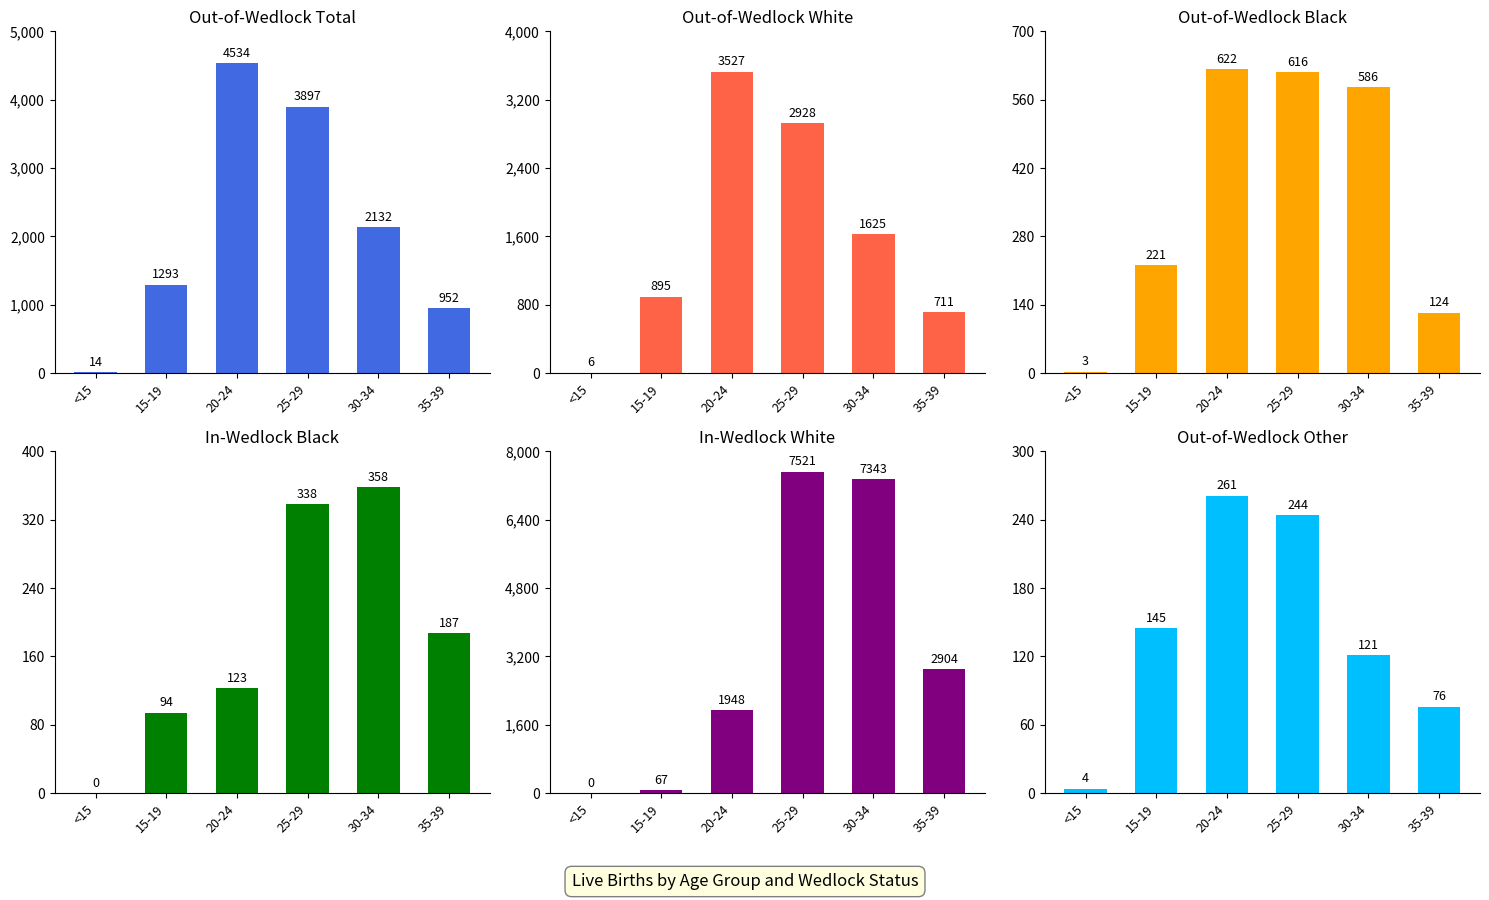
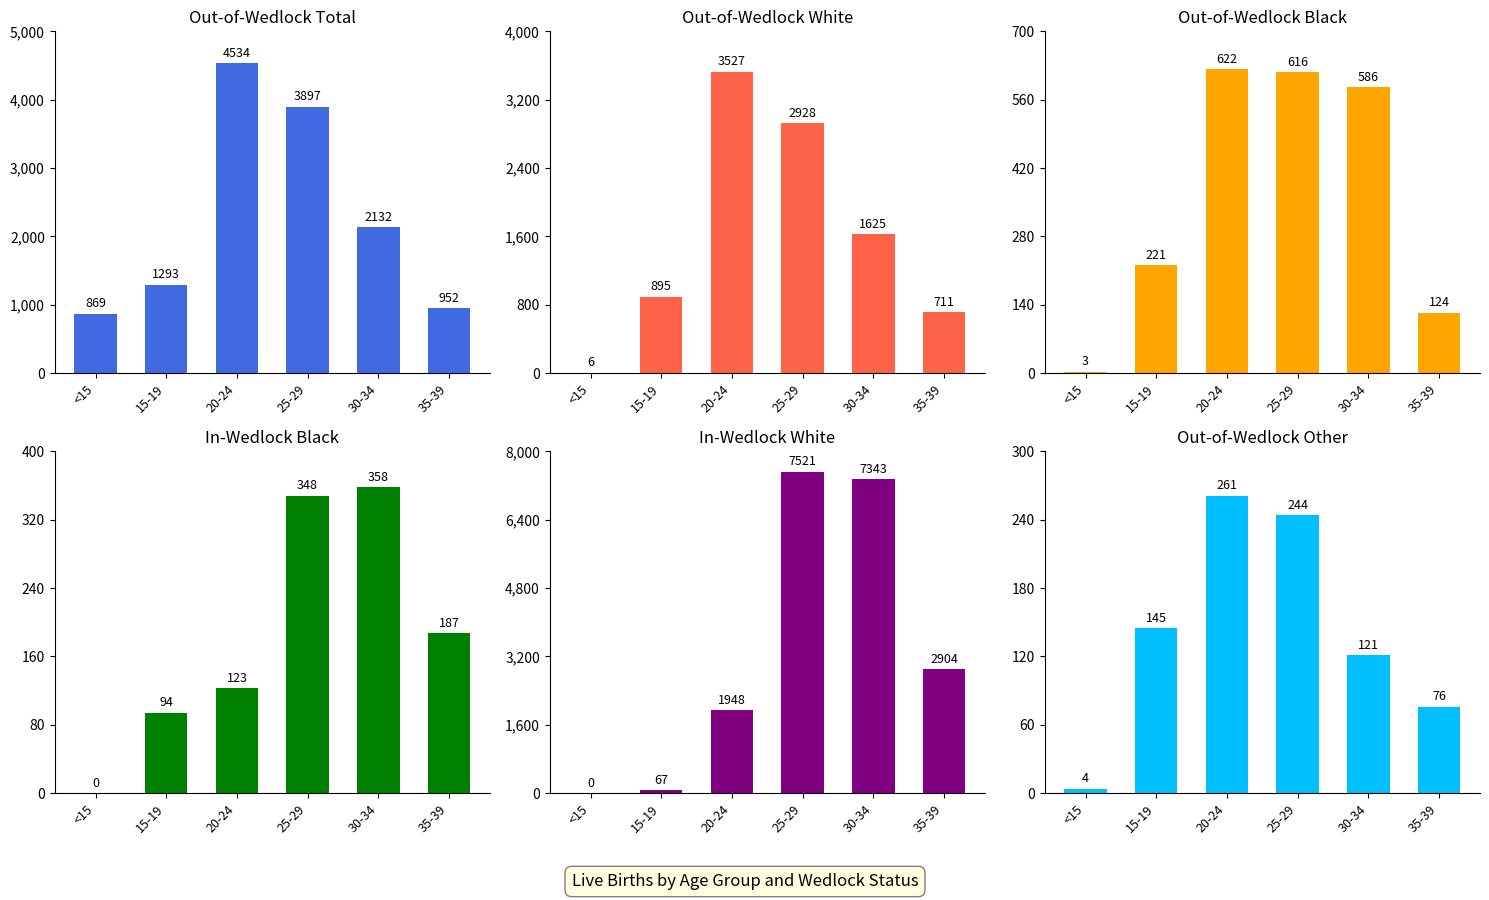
  {
    "Out-of-Wedlock Total": {
-     "<15": 14,
+     "<15": 869,
      "15-19": 1293,
      "20-24": 4534,
      "25-29": 3897,
      "30-34": 2132,
      "35-39": 952
    },
    "Out-of-Wedlock White": {
      "<15": 6,
      "15-19": 895,
      "20-24": 3527,
      "25-29": 2928,
      "30-34": 1625,
      "35-39": 711
    },
    "Out-of-Wedlock Black": {
      "<15": 3,
      "15-19": 221,
      "20-24": 622,
      "25-29": 616,
      "30-34": 586,
      "35-39": 124
    },
    "In-Wedlock Black": {
      "<15": 0,
      "15-19": 94,
      "20-24": 123,
-     "25-29": 338,
+     "25-29": 348,
      "30-34": 358,
      "35-39": 187
    },
    "In-Wedlock White": {
      "<15": 0,
      "15-19": 67,
      "20-24": 1948,
      "25-29": 7521,
      "30-34": 7343,
      "35-39": 2904
    },
    "Out-of-Wedlock Other": {
      "<15": 4,
      "15-19": 145,
      "20-24": 261,
      "25-29": 244,
      "30-34": 121,
      "35-39": 76
    }
  }
